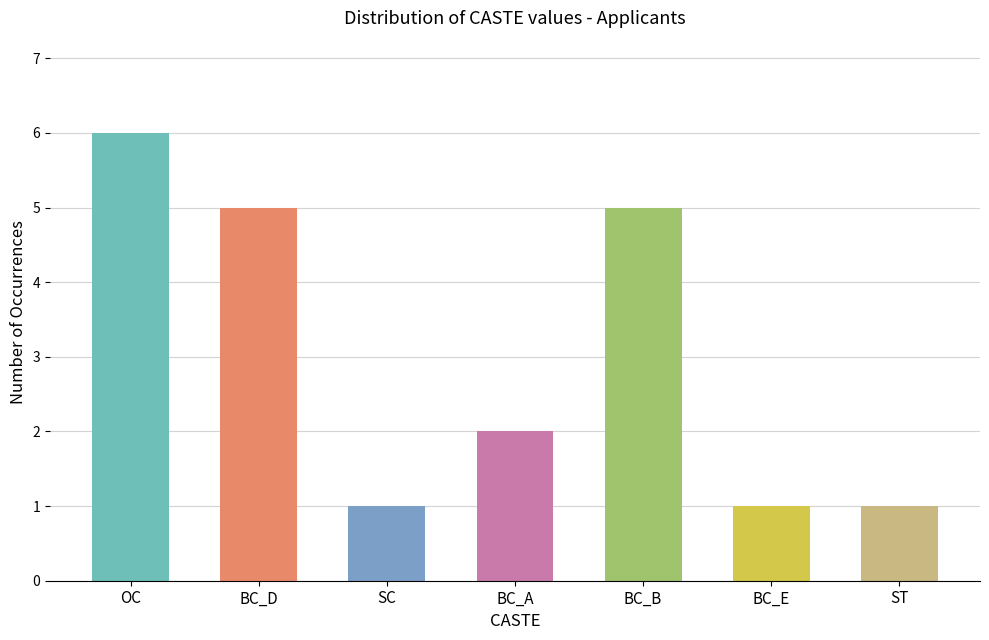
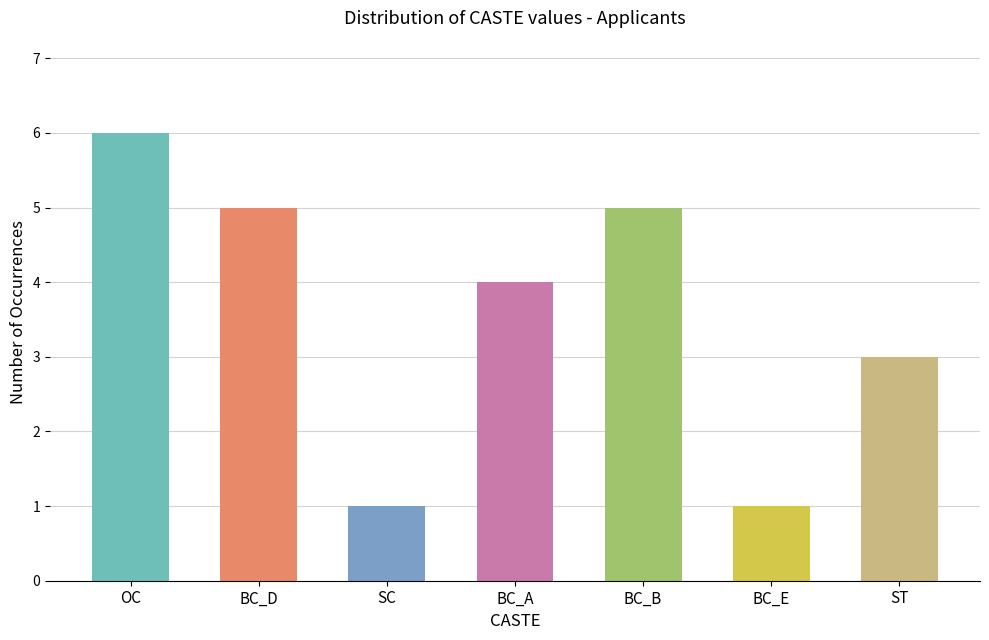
  {
    "OC": 6,
    "BC_D": 5,
    "SC": 1,
-   "BC_A": 2,
+   "BC_A": 4,
    "BC_B": 5,
    "BC_E": 1,
-   "ST": 1
+   "ST": 3
  }
